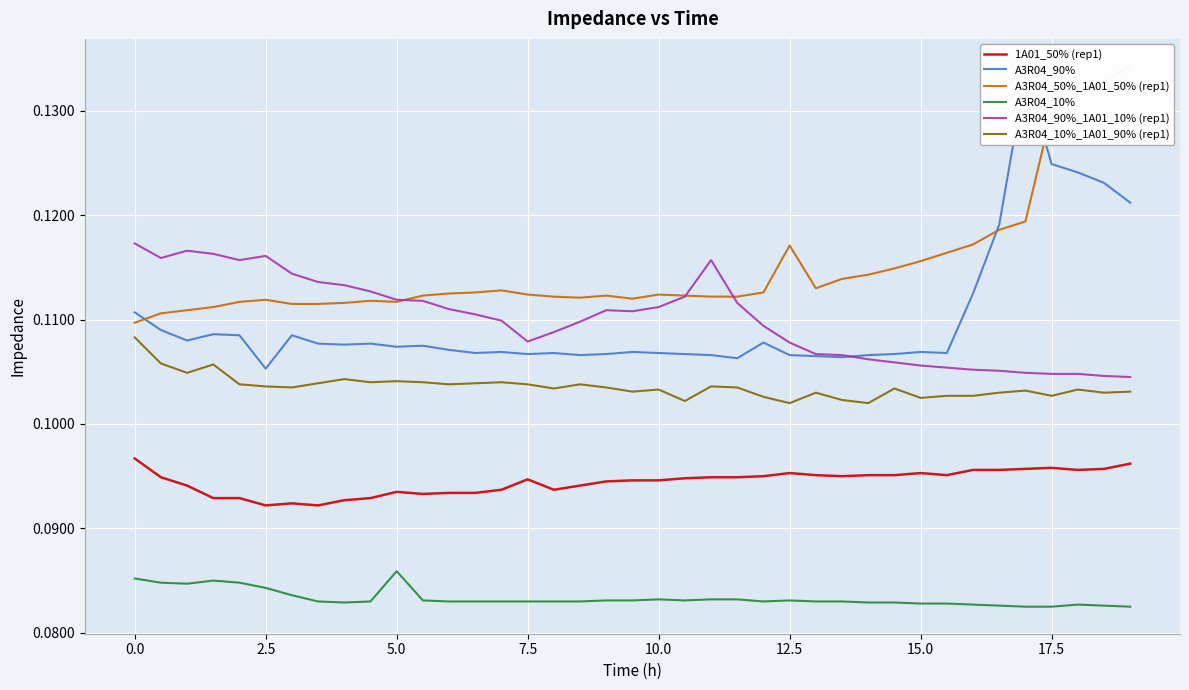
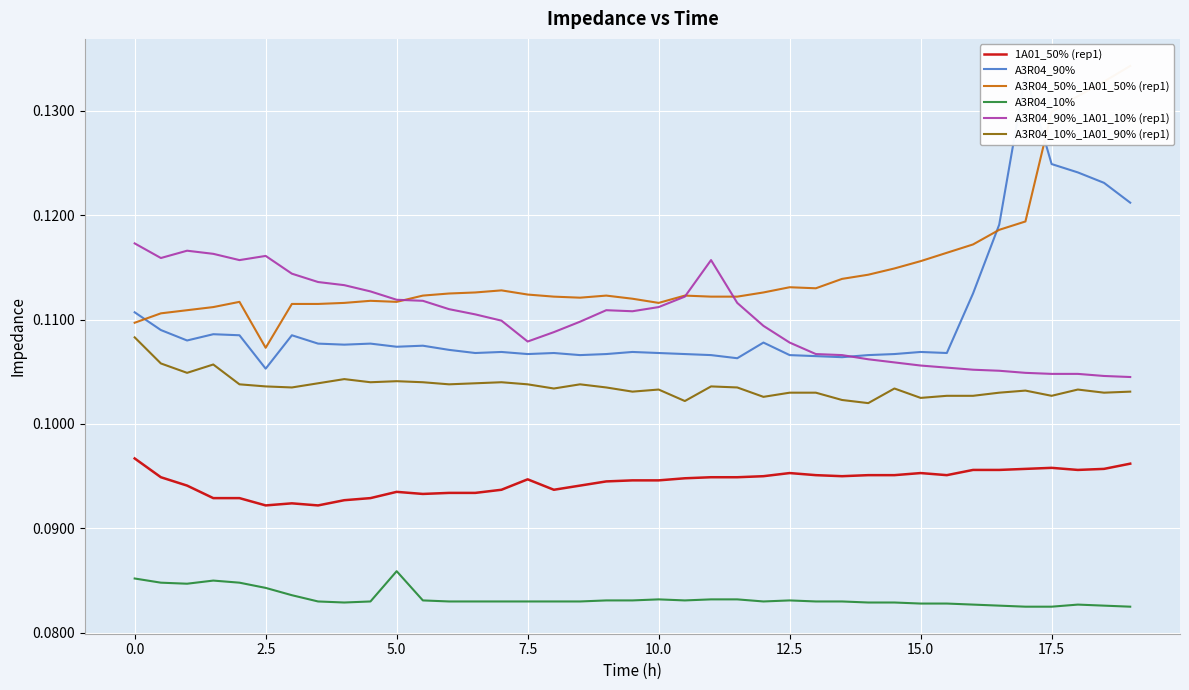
  {
    "1A01_50% (rep1)": {
      "0.0": 0.0967,
      "2.5": 0.0922,
      "5.0": 0.0935,
      "7.5": 0.0947,
      "10.0": 0.0946,
      "12.5": 0.0953,
      "15.0": 0.0953,
      "17.5": 0.0958
    },
    "A3R04_90%": {
      "0.0": 0.1107,
      "2.5": 0.1053,
      "5.0": 0.1074,
      "7.5": 0.1067,
      "10.0": 0.1068,
      "12.5": 0.1066,
      "15.0": 0.1069,
      "17.5": 0.1249
    },
    "A3R04_50%_1A01_50% (rep1)": {
      "0.0": 0.1097,
-     "2.5": 0.1119,
+     "2.5": 0.1073,
      "7.5": 0.1124,
-     "10.0": 0.1124,
-     "12.5": 0.1171,
+     "10.0": 0.1116,
+     "12.5": 0.1131,
      "15.0": 0.1156
    },
    "A3R04_10%": {
      "0.0": 0.0852,
      "2.5": 0.0843,
      "5.0": 0.0859,
      "7.5": 0.0830,
      "10.0": 0.0832,
      "12.5": 0.0831,
      "15.0": 0.0828,
      "17.5": 0.0825
    },
    "A3R04_90%_1A01_10% (rep1)": {
      "0.0": 0.1173,
      "2.5": 0.1161,
      "7.5": 0.1079,
      "10.0": 0.1112,
      "12.5": 0.1078,
      "15.0": 0.1056,
      "17.5": 0.1048
    },
    "A3R04_10%_1A01_90% (rep1)": {
      "0.0": 0.1083,
      "2.5": 0.1036,
      "5.0": 0.104,
      "7.5": 0.104,
      "10.0": 0.1033,
-     "12.5": 0.102,
+     "12.5": 0.103,
      "15.0": 0.1025,
      "17.5": 0.1027
    }
  }
